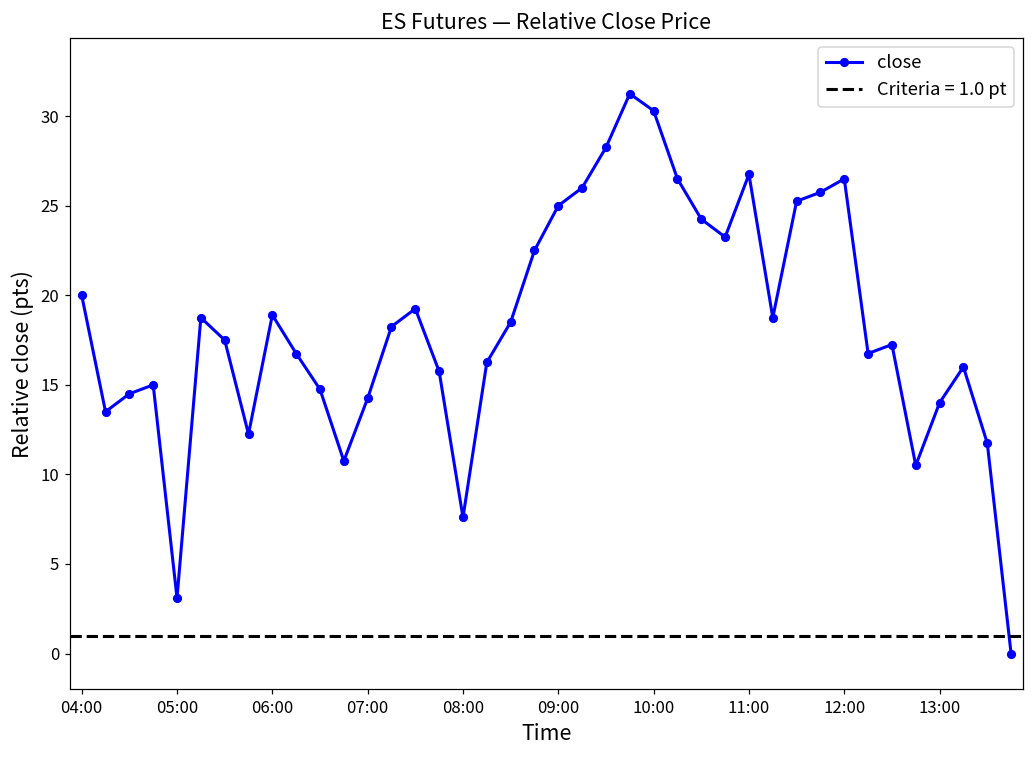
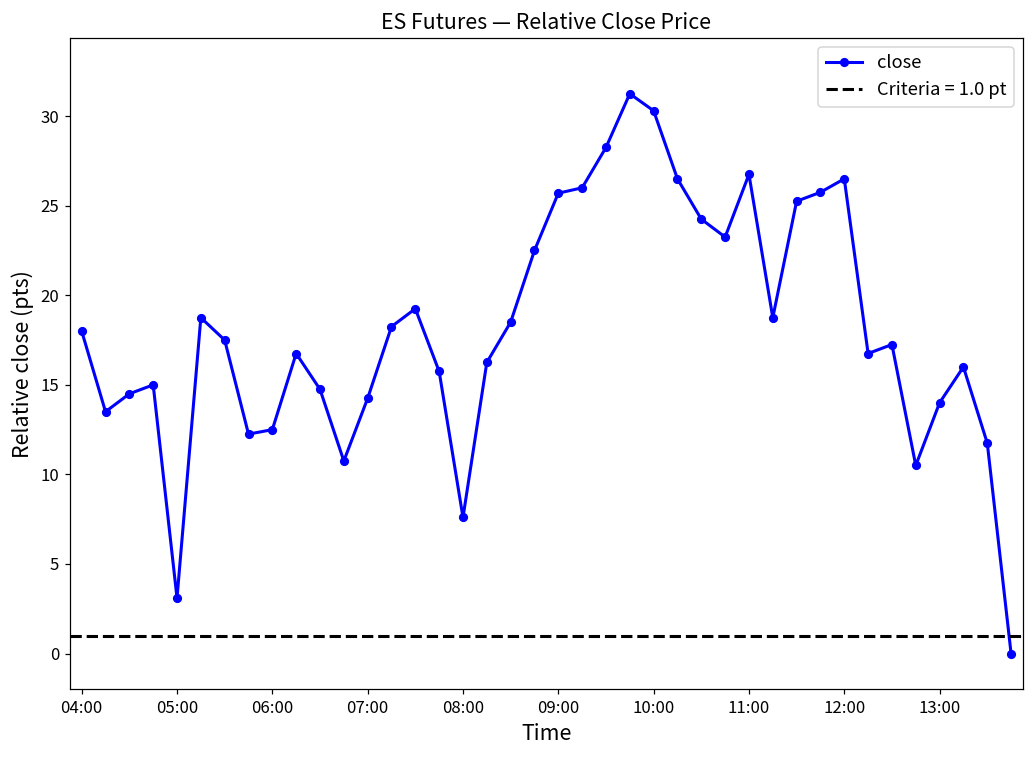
  {
-   "04:00": 20.0,
+   "04:00": 18.0,
    "05:00": 3.1,
-   "06:00": 18.9,
+   "06:00": 12.5,
    "07:00": 14.3,
    "08:00": 7.6,
-   "09:00": 25.0,
+   "09:00": 25.7,
    "10:00": 30.3,
    "11:00": 26.8,
    "12:00": 26.5,
    "13:00": 14.0
  }
